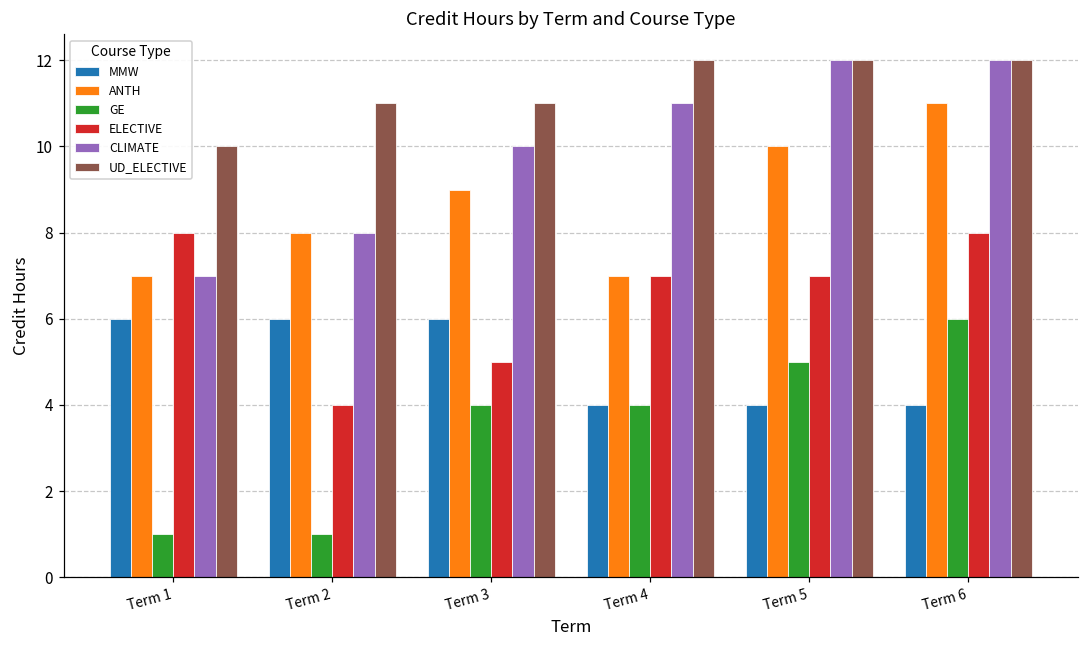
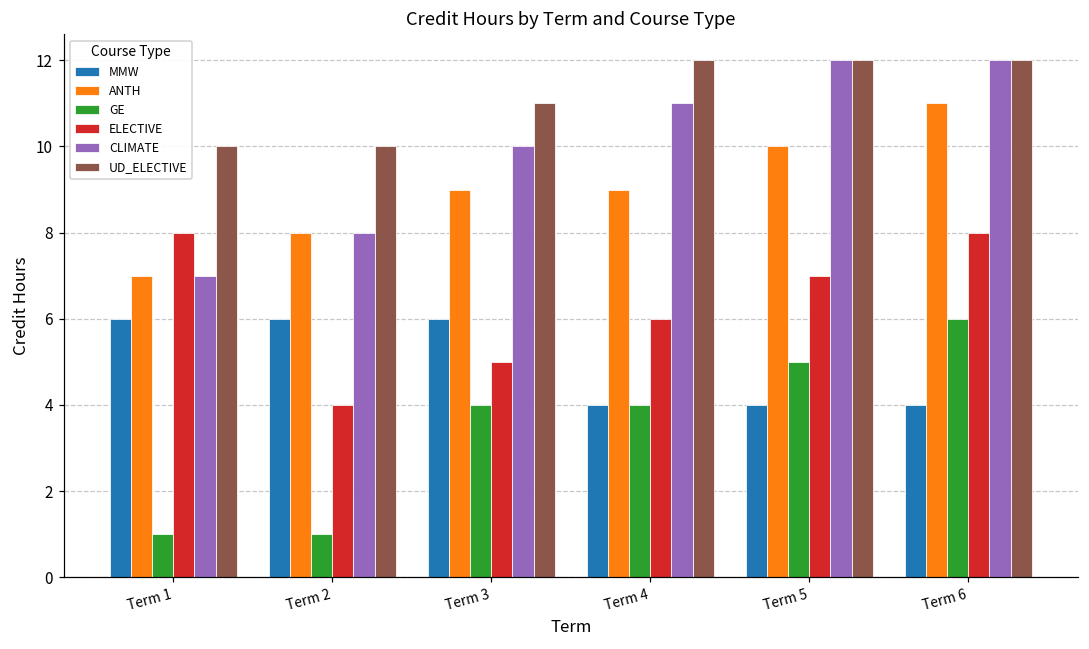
  {
    "MMW": {
      "Term 1": 6,
      "Term 2": 6,
      "Term 3": 6,
      "Term 4": 4,
      "Term 5": 4,
      "Term 6": 4
    },
    "ANTH": {
      "Term 1": 7,
      "Term 2": 8,
      "Term 3": 9,
-     "Term 4": 7,
+     "Term 4": 9,
      "Term 5": 10,
      "Term 6": 11
    },
    "GE": {
      "Term 1": 1,
      "Term 2": 1,
      "Term 3": 4,
      "Term 4": 4,
      "Term 5": 5,
      "Term 6": 6
    },
    "ELECTIVE": {
      "Term 1": 8,
      "Term 2": 4,
      "Term 3": 5,
-     "Term 4": 7,
+     "Term 4": 6,
      "Term 5": 7,
      "Term 6": 8
    },
    "CLIMATE": {
      "Term 1": 7,
      "Term 2": 8,
      "Term 3": 10,
      "Term 4": 11,
      "Term 5": 12,
      "Term 6": 12
    },
    "UD_ELECTIVE": {
      "Term 1": 10,
-     "Term 2": 11,
+     "Term 2": 10,
      "Term 3": 11,
      "Term 4": 12,
      "Term 5": 12,
      "Term 6": 12
    }
  }
